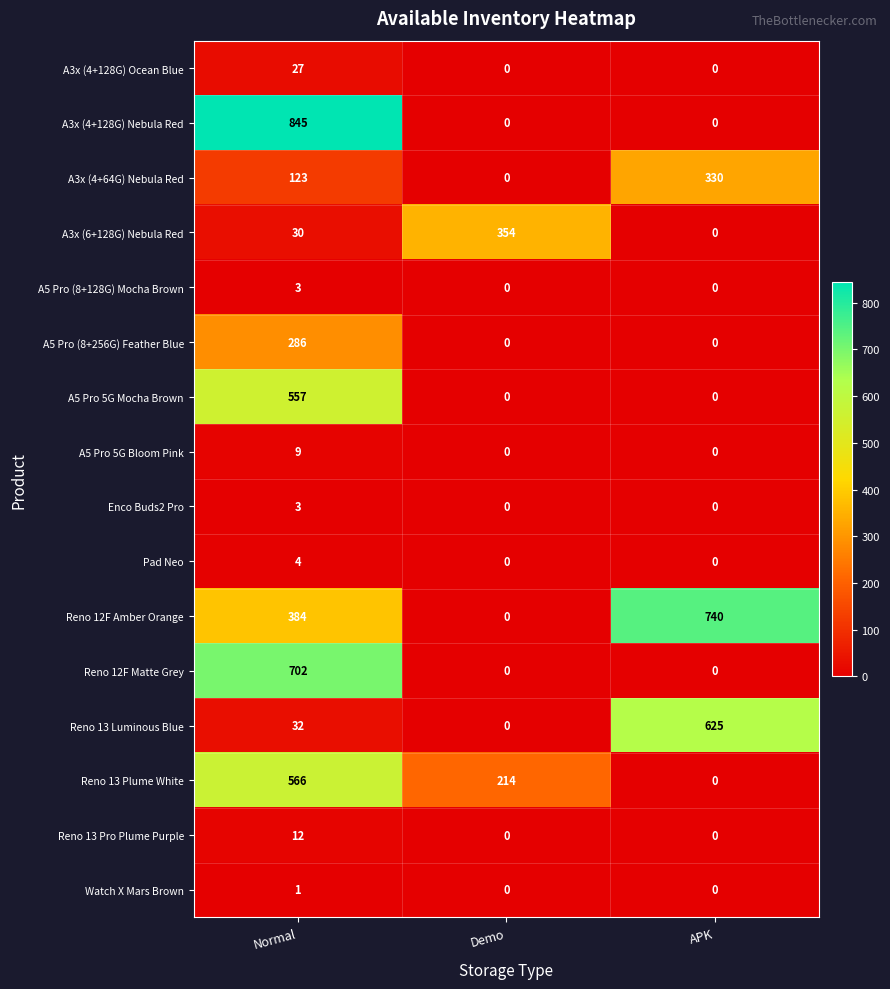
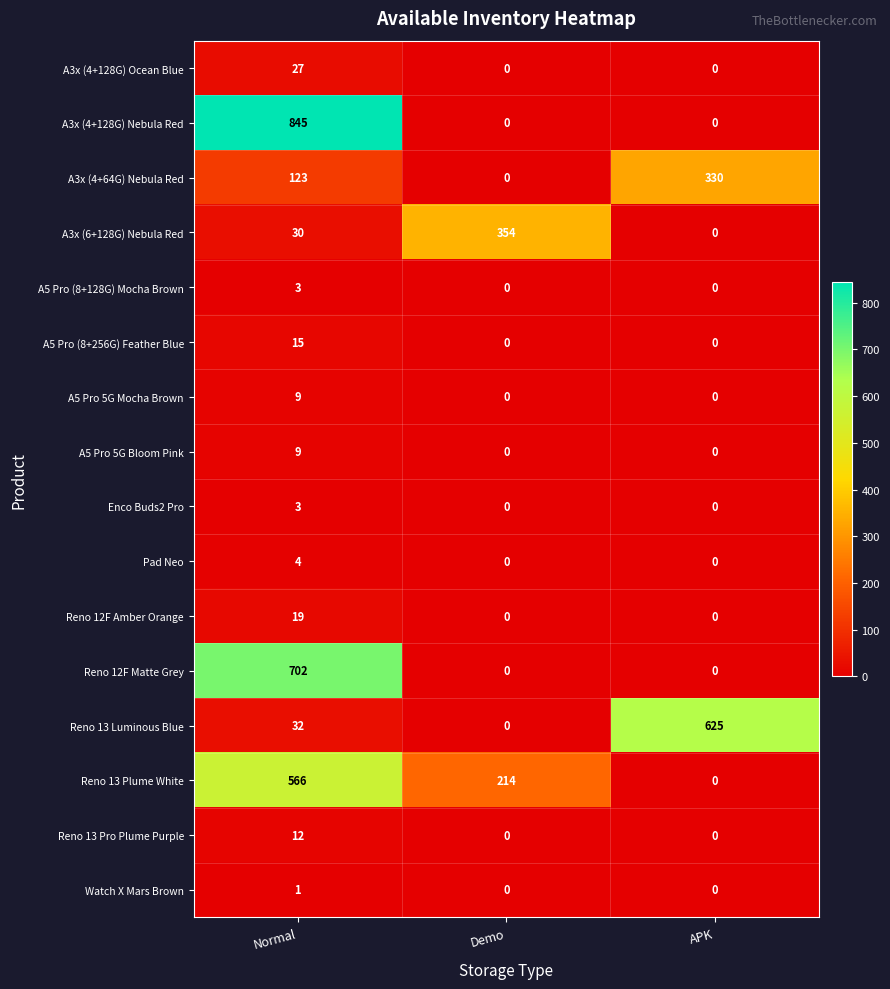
  {
    "A3x (4+128G) Ocean Blue": {
      "Normal": 27,
      "Demo": 0,
      "APK": 0
    },
    "A3x (4+128G) Nebula Red": {
      "Normal": 845,
      "Demo": 0,
      "APK": 0
    },
    "A3x (4+64G) Nebula Red": {
      "Normal": 123,
      "Demo": 0,
      "APK": 330
    },
    "A3x (6+128G) Nebula Red": {
      "Normal": 30,
      "Demo": 354,
      "APK": 0
    },
    "A5 Pro (8+128G) Mocha Brown": {
      "Normal": 3,
      "Demo": 0,
      "APK": 0
    },
    "A5 Pro (8+256G) Feather Blue": {
-     "Normal": 286,
+     "Normal": 15,
      "Demo": 0,
      "APK": 0
    },
    "A5 Pro 5G Mocha Brown": {
-     "Normal": 557,
+     "Normal": 9,
      "Demo": 0,
      "APK": 0
    },
    "A5 Pro 5G Bloom Pink": {
      "Normal": 9,
      "Demo": 0,
      "APK": 0
    },
    "Enco Buds2 Pro": {
      "Normal": 3,
      "Demo": 0,
      "APK": 0
    },
    "Pad Neo": {
      "Normal": 4,
      "Demo": 0,
      "APK": 0
    },
    "Reno 12F Amber Orange": {
-     "Normal": 384,
+     "Normal": 19,
      "Demo": 0,
-     "APK": 740
+     "APK": 0
    },
    "Reno 12F Matte Grey": {
      "Normal": 702,
      "Demo": 0,
      "APK": 0
    },
    "Reno 13 Luminous Blue": {
      "Normal": 32,
      "Demo": 0,
      "APK": 625
    },
    "Reno 13 Plume White": {
      "Normal": 566,
      "Demo": 214,
      "APK": 0
    },
    "Reno 13 Pro Plume Purple": {
      "Normal": 12,
      "Demo": 0,
      "APK": 0
    },
    "Watch X Mars Brown": {
      "Normal": 1,
      "Demo": 0,
      "APK": 0
    }
  }
